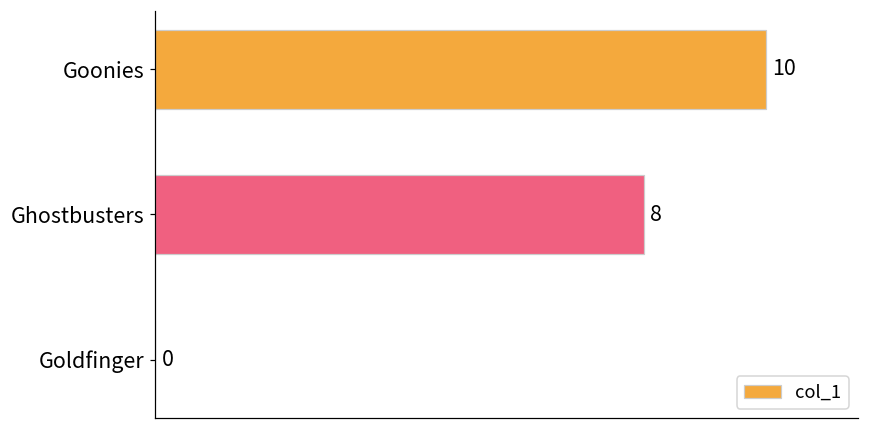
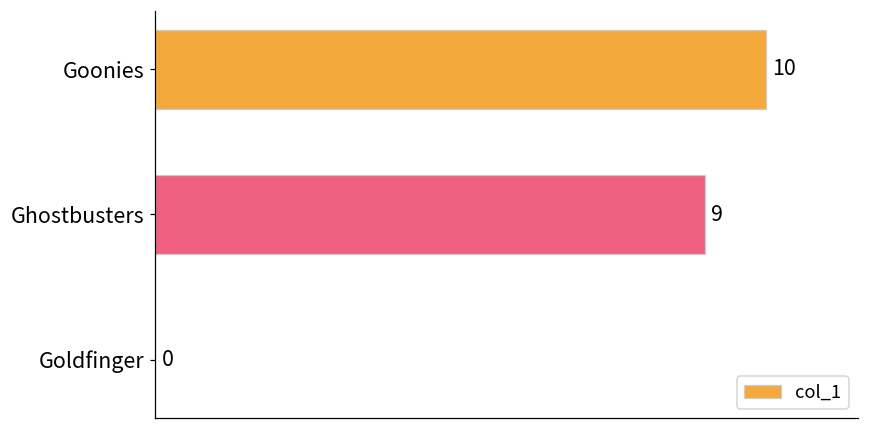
  {
    "Goonies": 10,
-   "Ghostbusters": 8,
+   "Ghostbusters": 9,
    "Goldfinger": 0
  }
